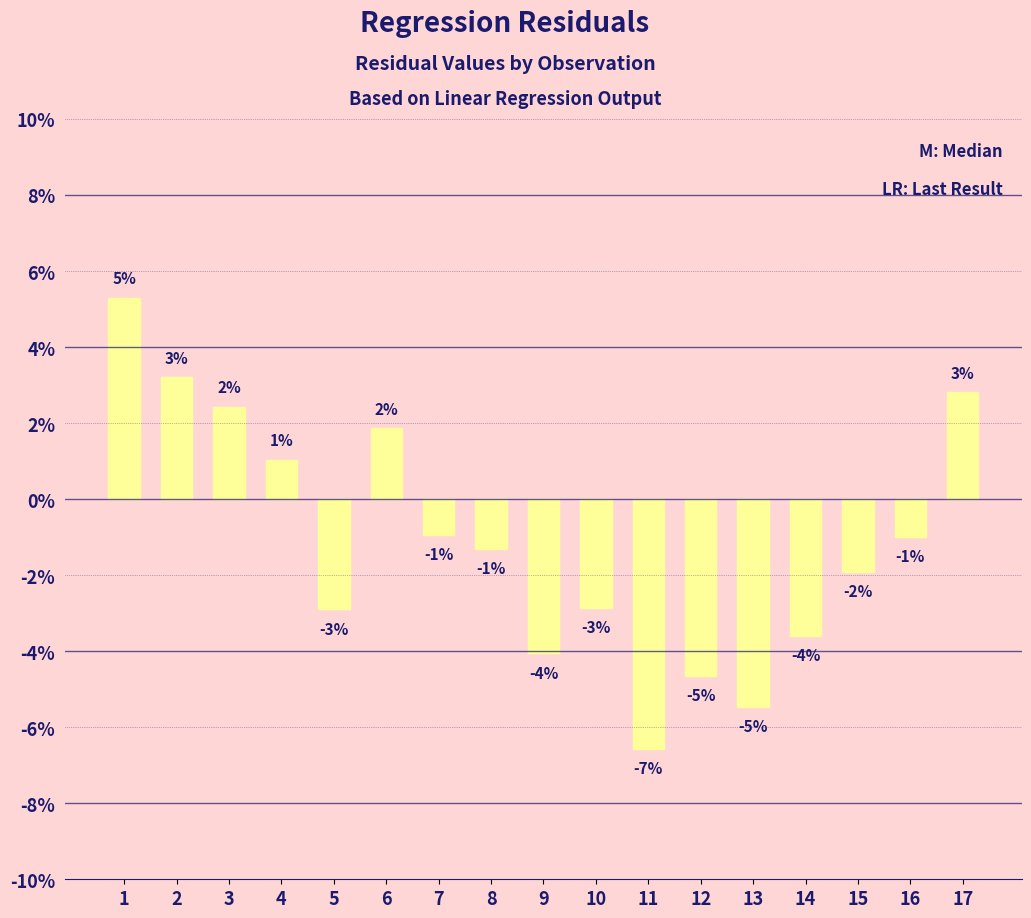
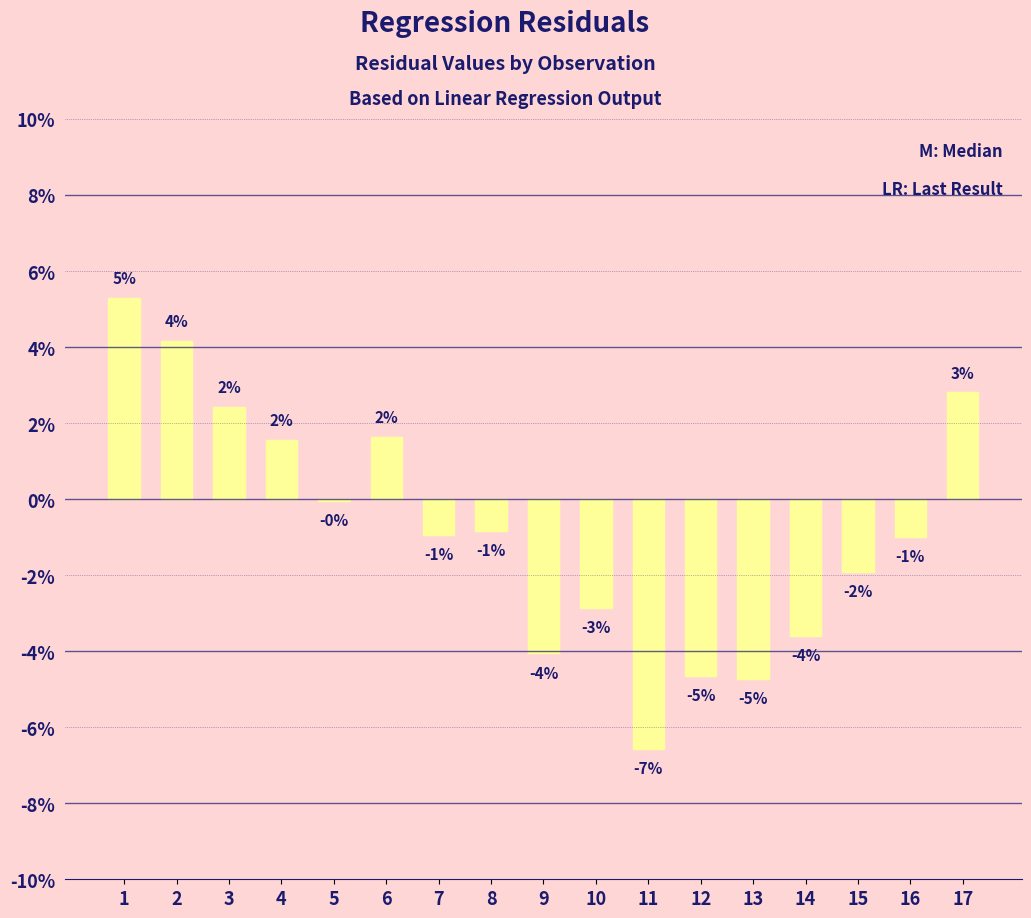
  {
    "1": "5%",
-   "2": "3%",
+   "2": "4%",
    "3": "2%",
-   "4": "1%",
-   "5": "-3%",
-   "6": "1.9%",
+   "4": "2%",
+   "5": "-0%",
+   "6": "1.6%",
    "7": "-1%",
-   "8": "-1.3%",
+   "8": "-0.8%",
    "9": "-4%",
    "10": "-3%",
    "11": "-7%",
    "12": "-5%",
-   "13": "-5.5%",
+   "13": "-4.7%",
    "14": "-4%",
    "15": "-2%",
    "16": "-1%",
    "17": "3%"
  }
